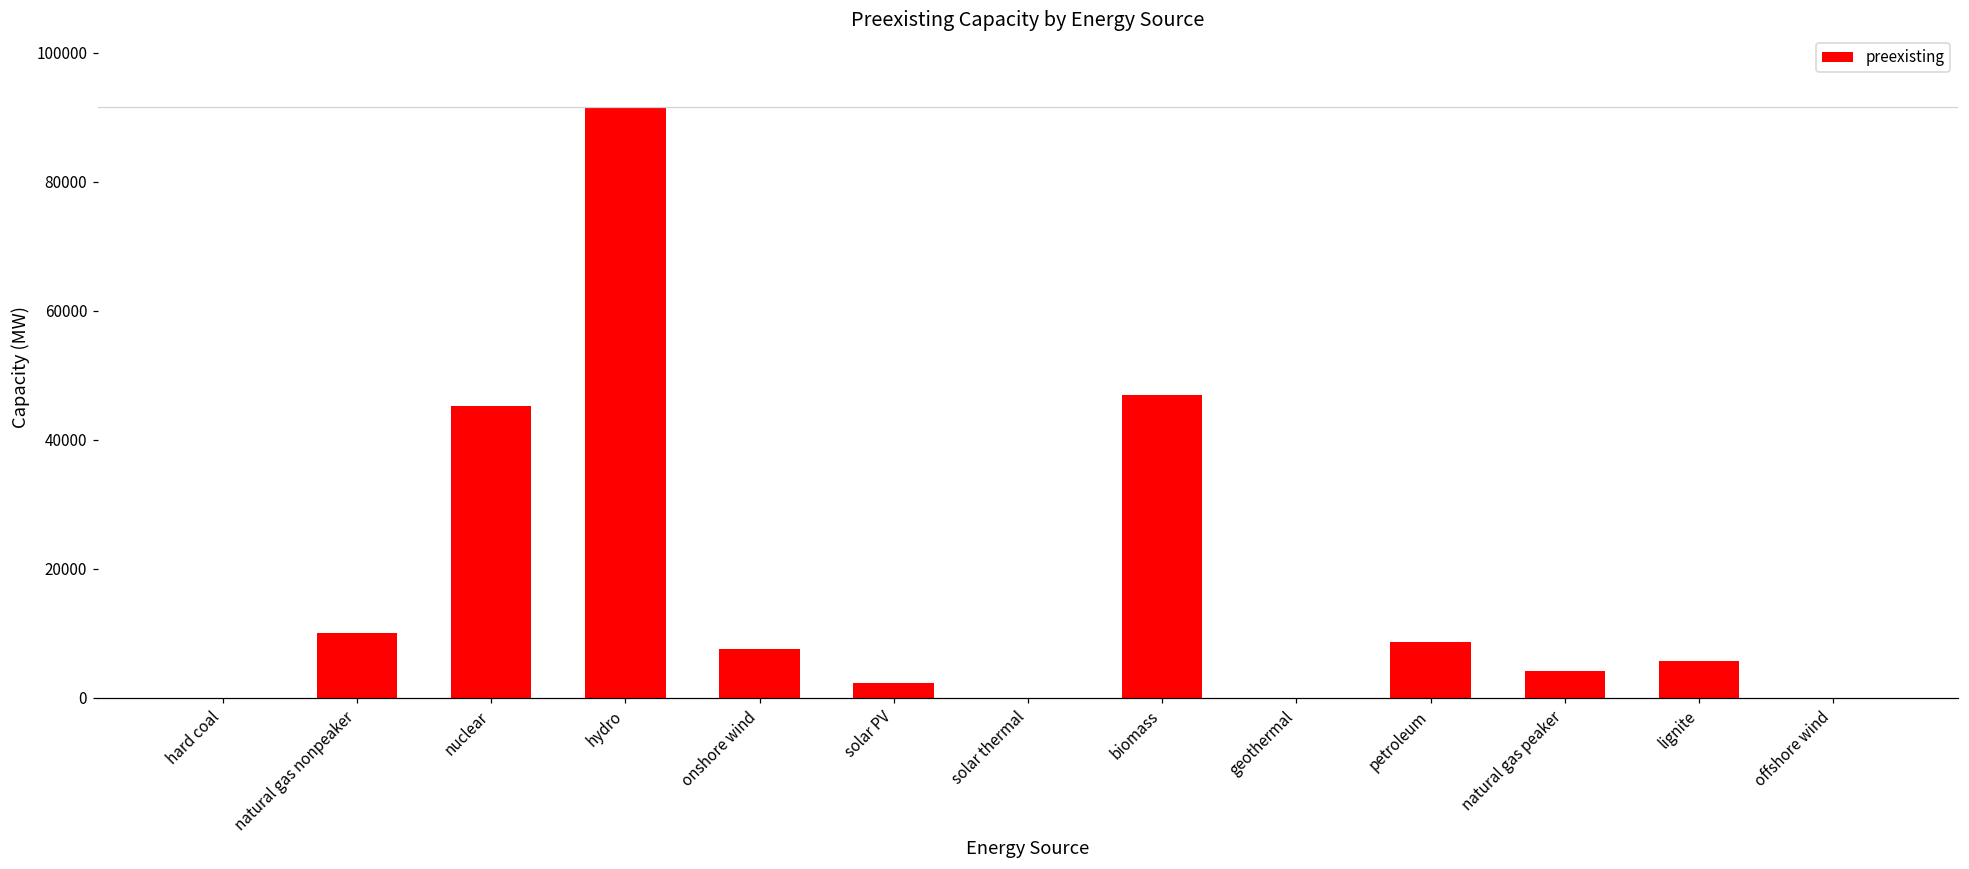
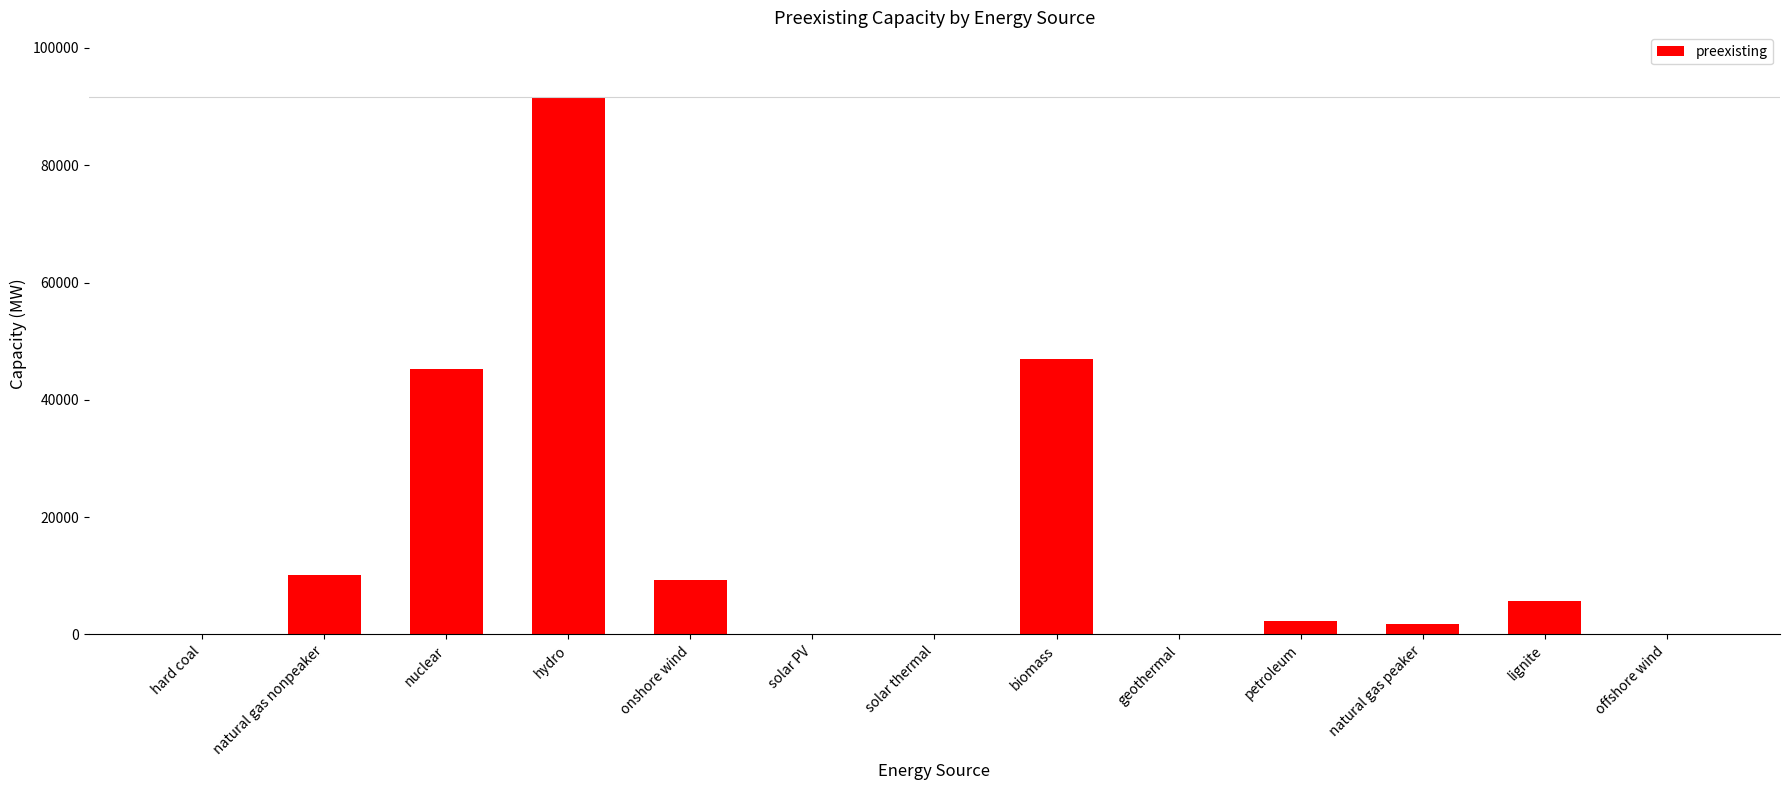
  {
    "hard coal": 0,
    "natural gas nonpeaker": 10000,
    "nuclear": 45000,
    "hydro": 92000,
-   "onshore wind": 8000,
-   "solar PV": 2000,
+   "onshore wind": 9000,
+   "solar PV": 0,
    "solar thermal": 0,
    "biomass": 47000,
    "geothermal": 0,
-   "petroleum": 9000,
-   "natural gas peaker": 4000,
+   "petroleum": 2000,
+   "natural gas peaker": 2000,
    "lignite": 6000,
    "offshore wind": 0
  }
